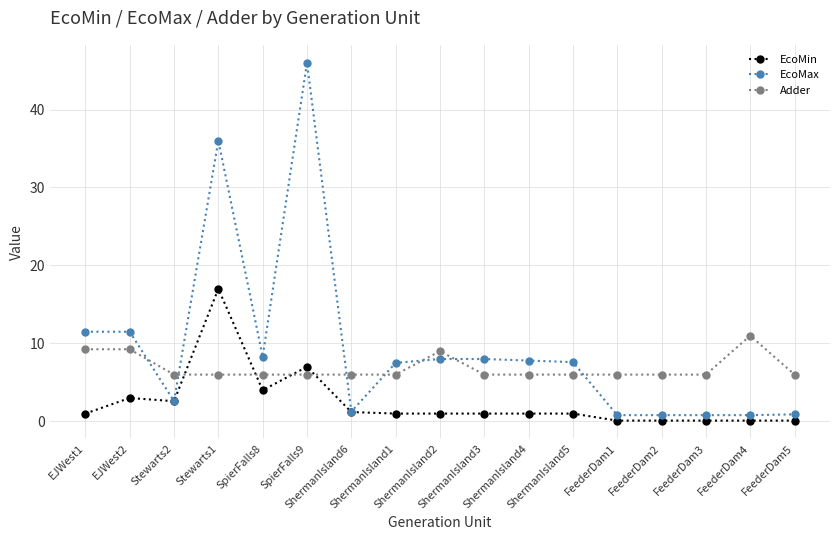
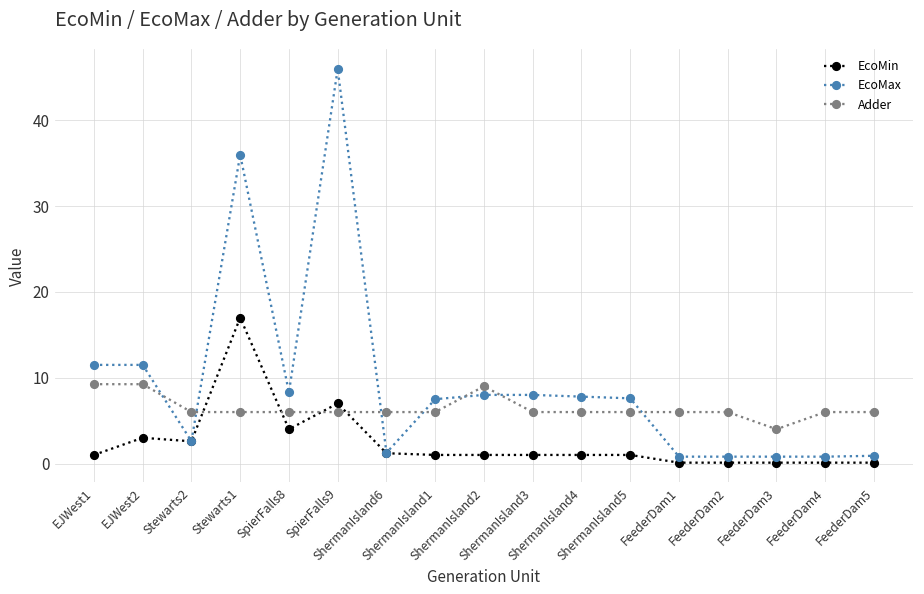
  {
    "EcoMin": {
      "EJWest1": 1,
      "EJWest2": 3,
      "Stewarts1": 17,
      "SpierFalls8": 4,
      "SpierFalls9": 7,
      "ShermanIsland1": 1,
      "ShermanIsland2": 1,
      "ShermanIsland3": 1,
      "ShermanIsland4": 1,
      "ShermanIsland5": 1,
      "FeederDam1": 0,
      "FeederDam2": 0,
      "FeederDam3": 0,
      "FeederDam4": 0,
      "FeederDam5": 0
    },
    "EcoMax": {
      "EJWest1": 12,
      "EJWest2": 12,
      "Stewarts1": 36,
      "SpierFalls8": 8,
      "SpierFalls9": 46,
      "ShermanIsland1": 8,
      "ShermanIsland2": 8,
      "ShermanIsland3": 8,
      "ShermanIsland4": 8,
      "ShermanIsland5": 8,
      "FeederDam1": 1,
      "FeederDam2": 1,
      "FeederDam3": 1,
      "FeederDam4": 1,
      "FeederDam5": 1
    },
    "Adder": {
      "EJWest1": 9,
      "EJWest2": 9,
      "Stewarts2": 6,
      "Stewarts1": 6,
      "SpierFalls8": 6,
      "SpierFalls9": 6,
      "ShermanIsland6": 6,
      "ShermanIsland1": 6,
      "ShermanIsland2": 9,
      "ShermanIsland3": 6,
      "ShermanIsland4": 6,
      "ShermanIsland5": 6,
      "FeederDam1": 6,
      "FeederDam2": 6,
-     "FeederDam3": 6,
-     "FeederDam4": 11,
+     "FeederDam3": 4,
+     "FeederDam4": 6,
      "FeederDam5": 6
    }
  }
